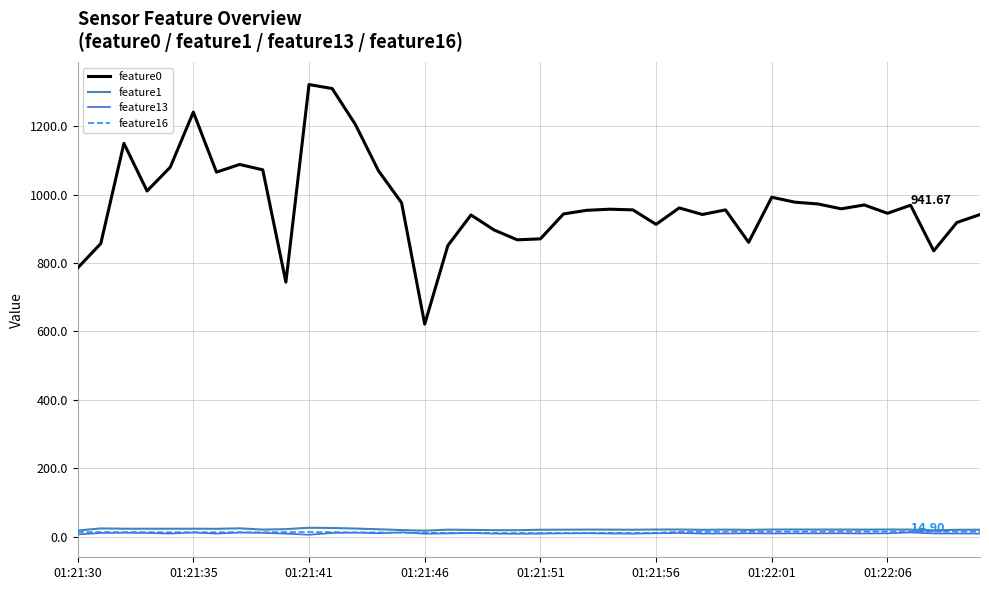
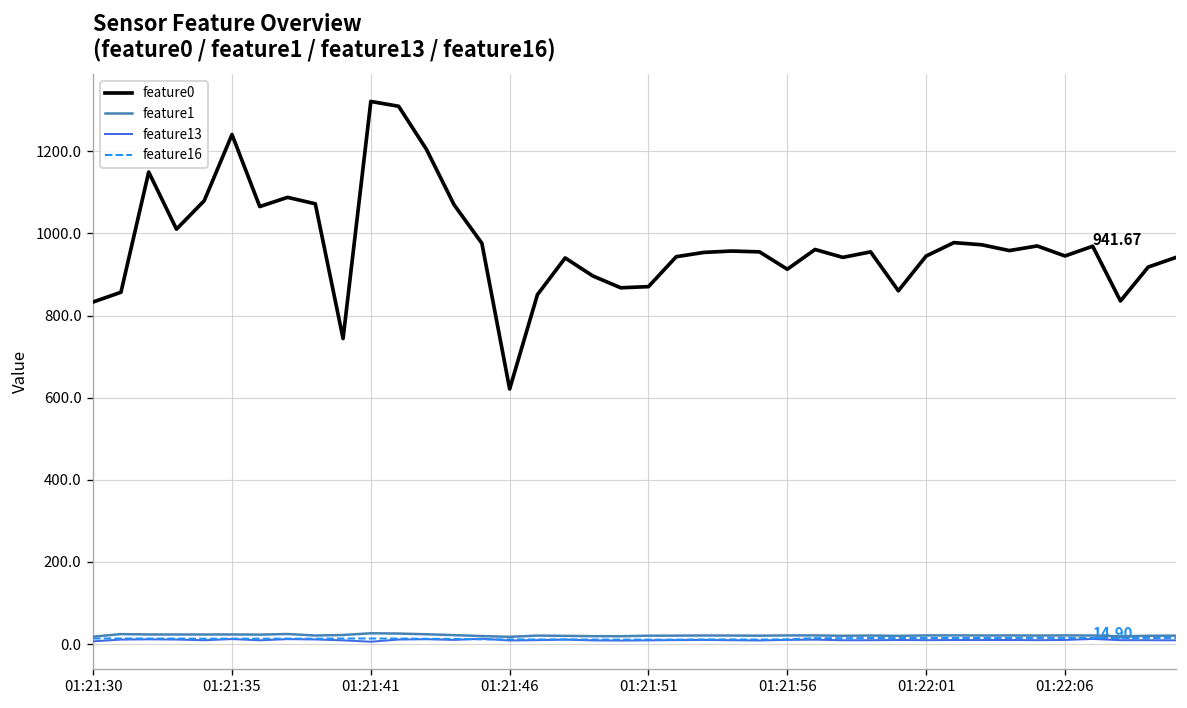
  {
    "feature0": {
-     "01:21:30": 790,
+     "01:21:30": 830,
      "01:21:35": 1240,
      "01:21:41": 1320,
      "01:21:46": 620,
      "01:21:51": 870,
      "01:21:56": 910,
-     "01:22:01": 990,
+     "01:22:01": 950,
      "01:22:06": 950
    },
    "feature16": {
      "01:21:41": 10
    }
  }
